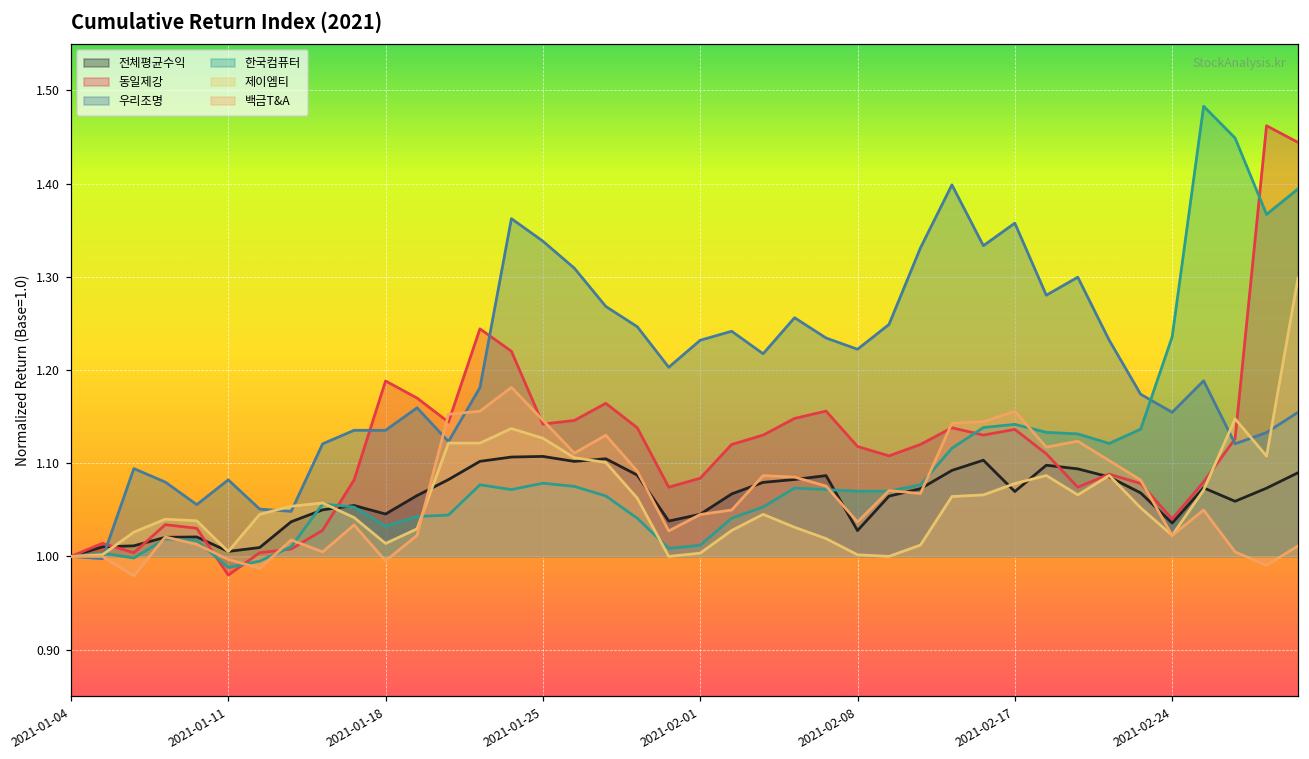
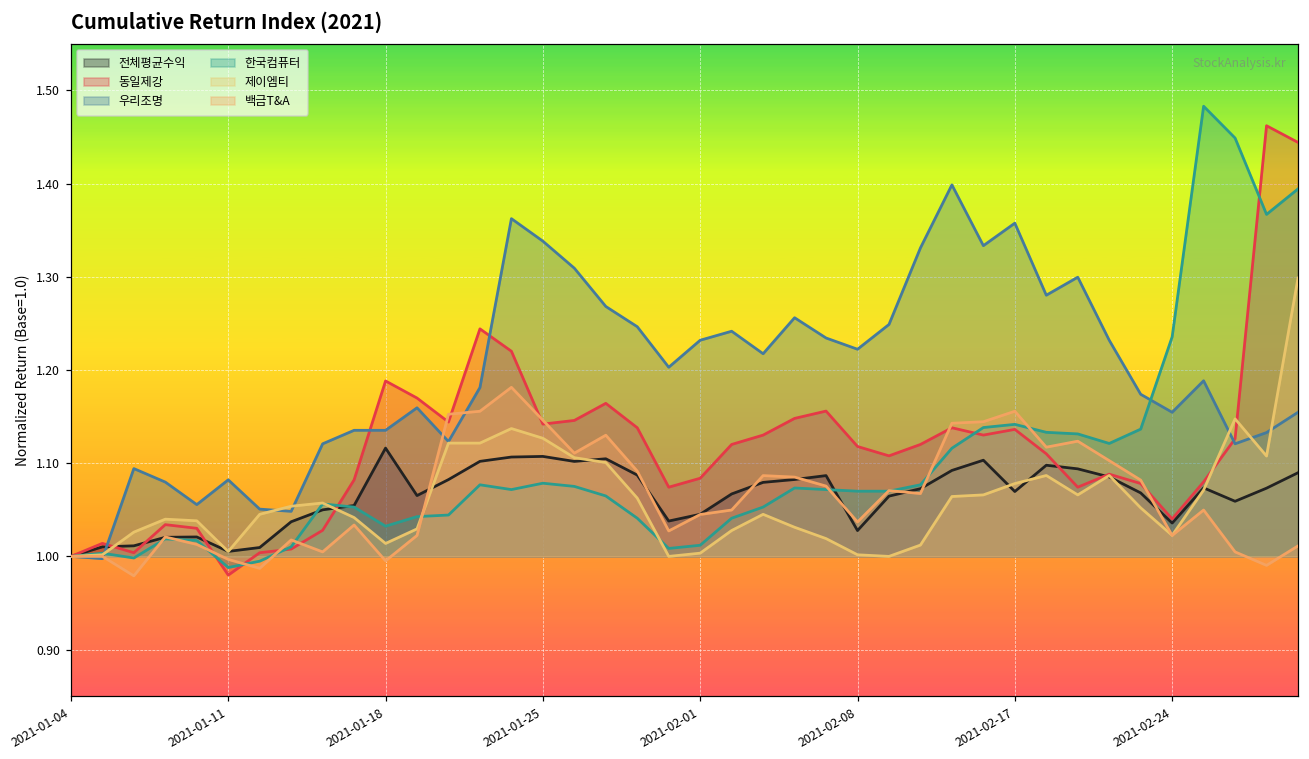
  {
    "전체평균수익": {
-     "2021-01-18": 1.05,
+     "2021-01-18": 1.12,
      "2021-01-25": 1.11,
      "2021-02-08": 1.03,
      "2021-02-17": 1.07,
      "2021-02-24": 1.04
    }
  }
